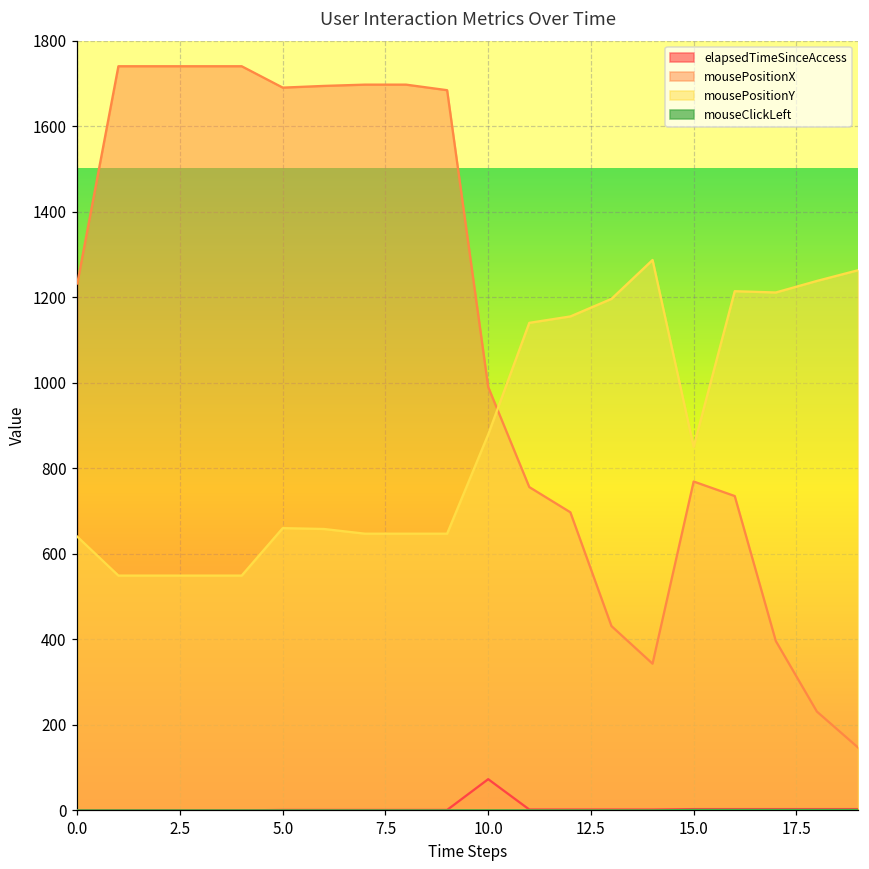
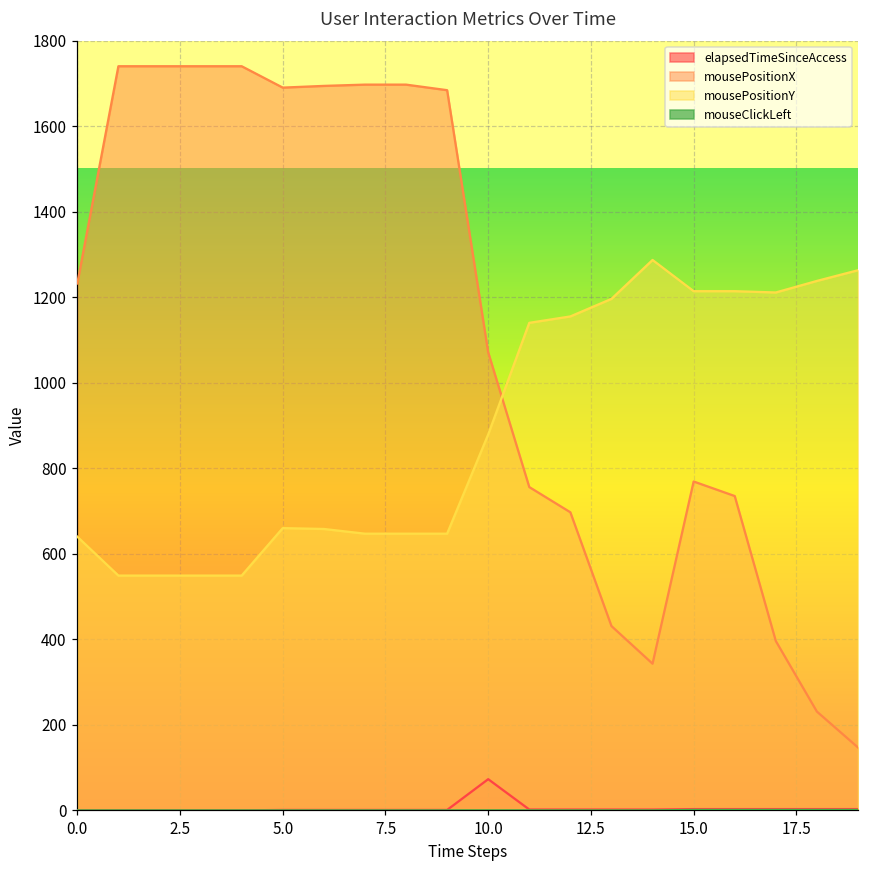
  {
    "elapsedTimeSinceAccess": {
      "10.0": 70
    },
    "mousePositionX": {
      "0.0": 1230,
      "5.0": 1690,
-     "10.0": 990,
+     "10.0": 1070,
      "15.0": 770
    },
    "mousePositionY": {
      "0.0": 640,
      "5.0": 660,
      "10.0": 880,
-     "15.0": 850
+     "15.0": 1210
    },
    "mouseClickLeft": {
      "10.0": 0
    }
  }
